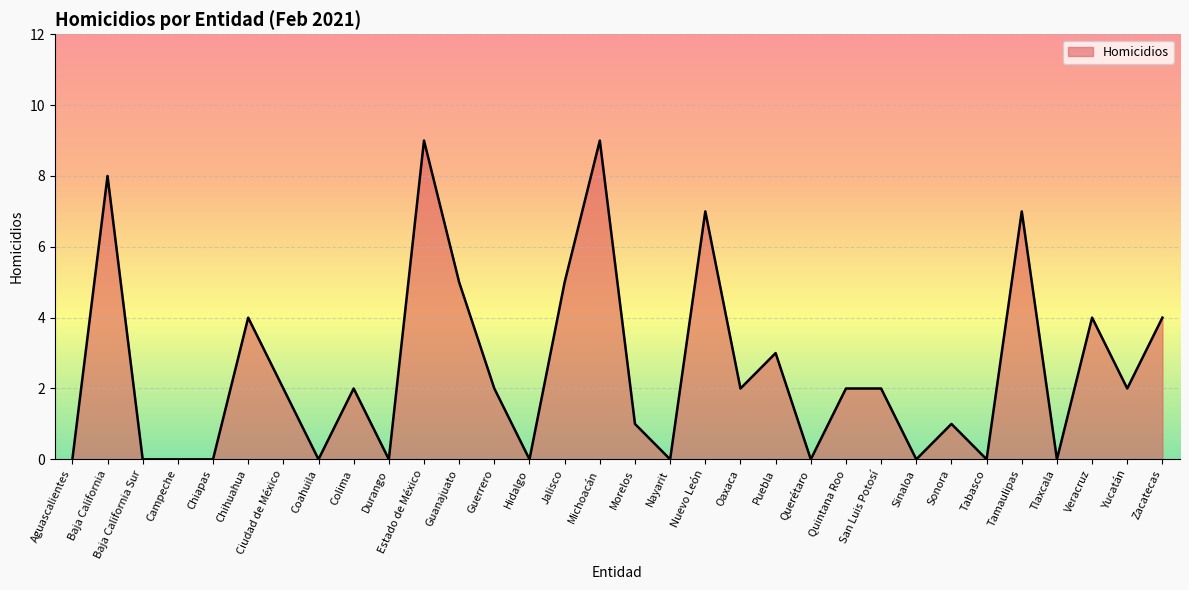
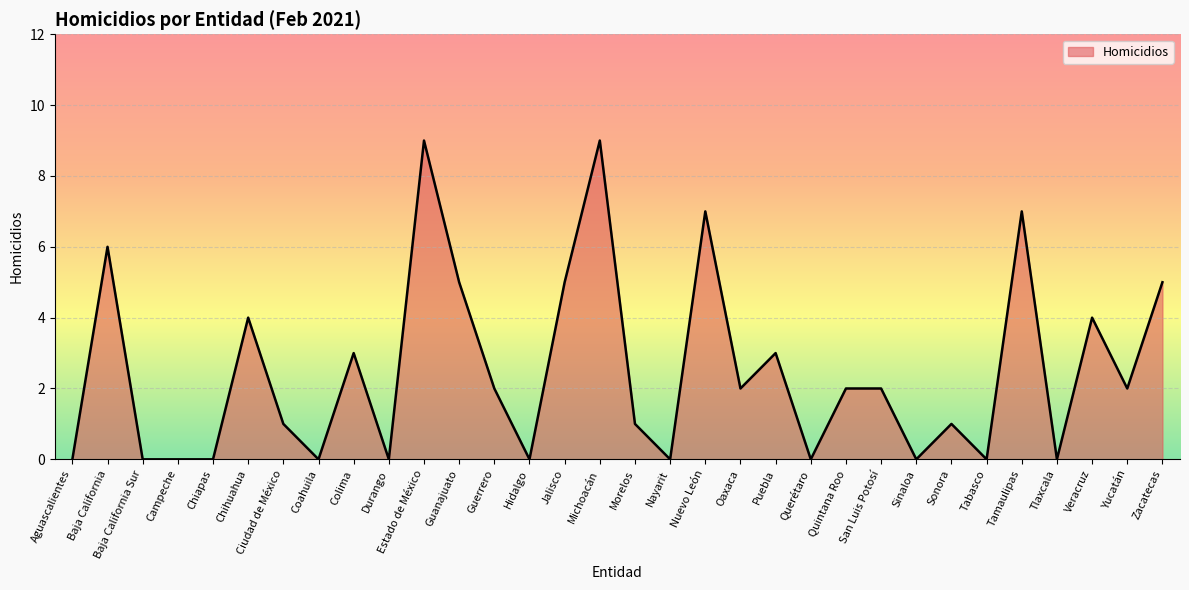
  {
    "Aguascalientes": 0,
-   "Baja California": 8,
+   "Baja California": 6,
    "Baja California Sur": 0,
    "Campeche": 0,
    "Chiapas": 0,
    "Chihuahua": 4,
-   "Ciudad de México": 2,
+   "Ciudad de México": 1,
    "Coahuila": 0,
-   "Colima": 2,
+   "Colima": 3,
    "Durango": 0,
    "Estado de México": 9,
    "Guanajuato": 5,
    "Guerrero": 2,
    "Hidalgo": 0,
    "Jalisco": 5,
    "Michoacán": 9,
    "Morelos": 1,
    "Nayarit": 0,
    "Nuevo León": 7,
    "Oaxaca": 2,
    "Puebla": 3,
    "Querétaro": 0,
    "Quintana Roo": 2,
    "San Luis Potosí": 2,
    "Sinaloa": 0,
    "Sonora": 1,
    "Tabasco": 0,
    "Tamaulipas": 7,
    "Tlaxcala": 0,
    "Veracruz": 4,
    "Yucatán": 2,
-   "Zacatecas": 4
+   "Zacatecas": 5
  }
